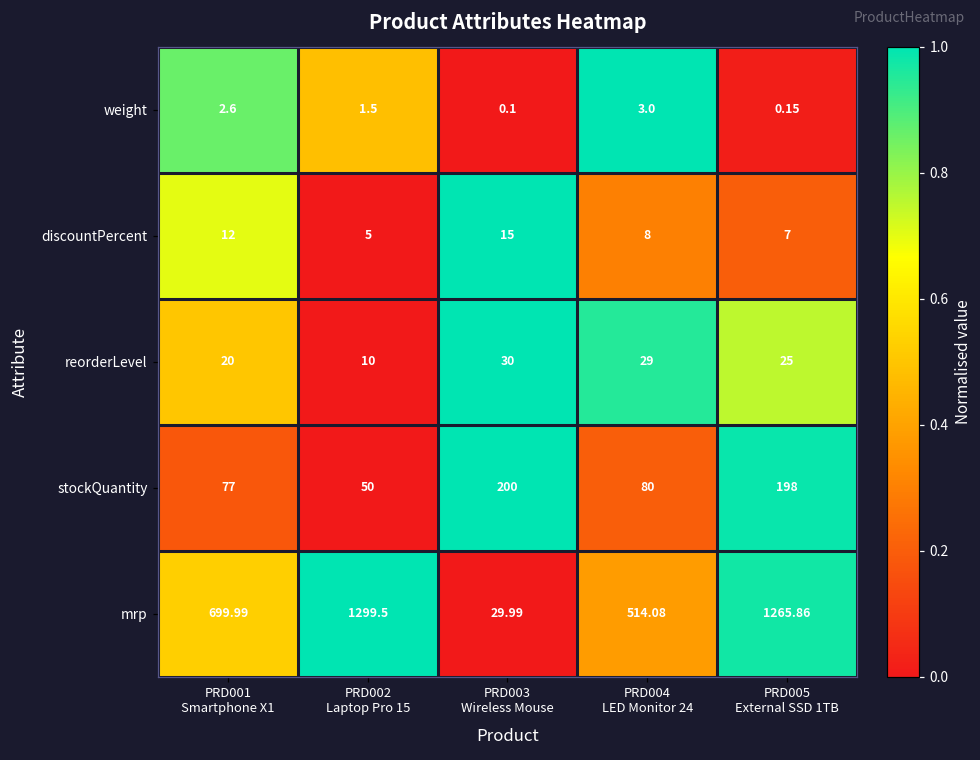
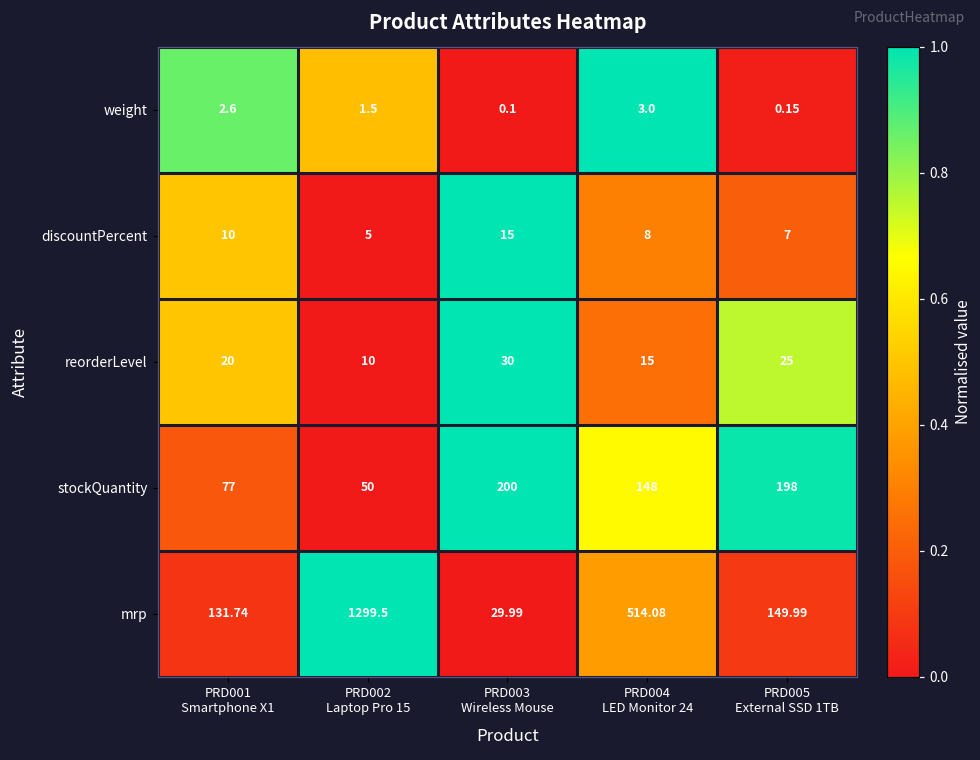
  {
    "weight": {
      "PRD001 Smartphone X1": 2.6,
      "PRD002 Laptop Pro 15": 1.5,
      "PRD003 Wireless Mouse": 0.1,
      "PRD004 LED Monitor 24": 3.0,
      "PRD005 External SSD 1TB": 0.15
    },
    "discountPercent": {
-     "PRD001 Smartphone X1": 12,
+     "PRD001 Smartphone X1": 10,
      "PRD002 Laptop Pro 15": 5,
      "PRD003 Wireless Mouse": 15,
      "PRD004 LED Monitor 24": 8,
      "PRD005 External SSD 1TB": 7
    },
    "reorderLevel": {
      "PRD001 Smartphone X1": 20,
      "PRD002 Laptop Pro 15": 10,
      "PRD003 Wireless Mouse": 30,
-     "PRD004 LED Monitor 24": 29,
+     "PRD004 LED Monitor 24": 15,
      "PRD005 External SSD 1TB": 25
    },
    "stockQuantity": {
      "PRD001 Smartphone X1": 77,
      "PRD002 Laptop Pro 15": 50,
      "PRD003 Wireless Mouse": 200,
-     "PRD004 LED Monitor 24": 80,
+     "PRD004 LED Monitor 24": 148,
      "PRD005 External SSD 1TB": 198
    },
    "mrp": {
-     "PRD001 Smartphone X1": 699.99,
+     "PRD001 Smartphone X1": 131.74,
      "PRD002 Laptop Pro 15": 1299.5,
      "PRD003 Wireless Mouse": 29.99,
      "PRD004 LED Monitor 24": 514.08,
-     "PRD005 External SSD 1TB": 1265.86
+     "PRD005 External SSD 1TB": 149.99
    }
  }
